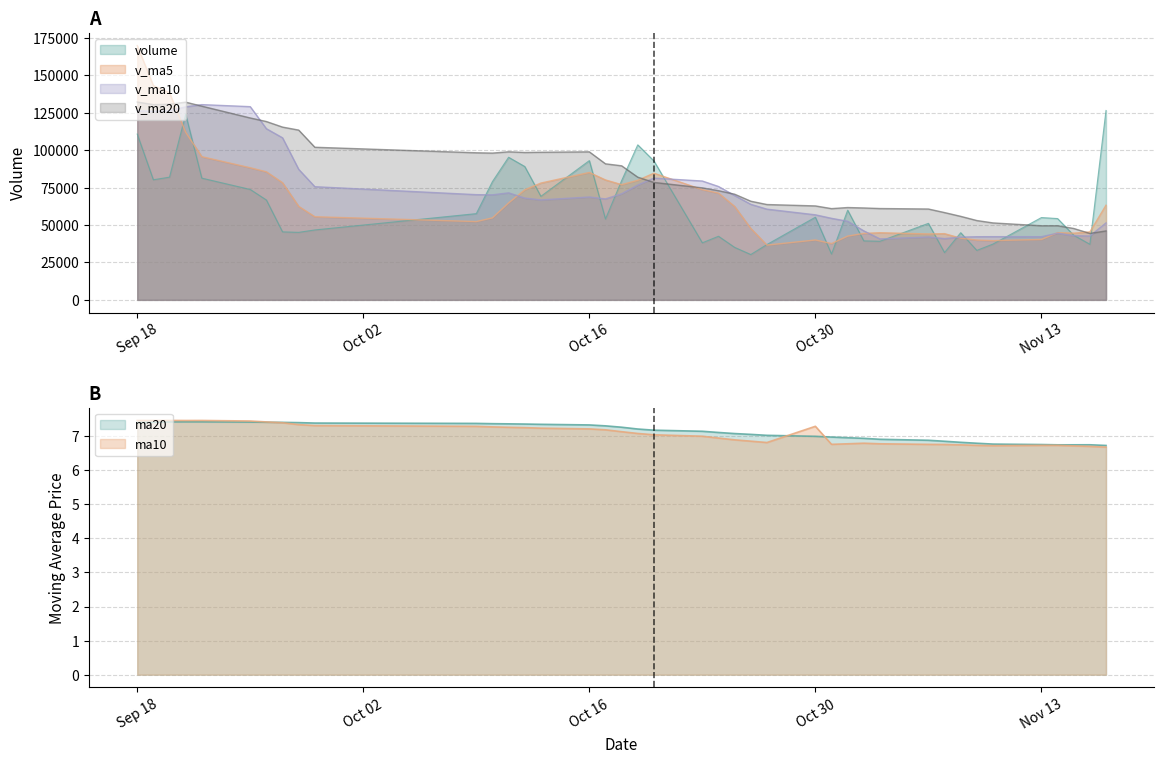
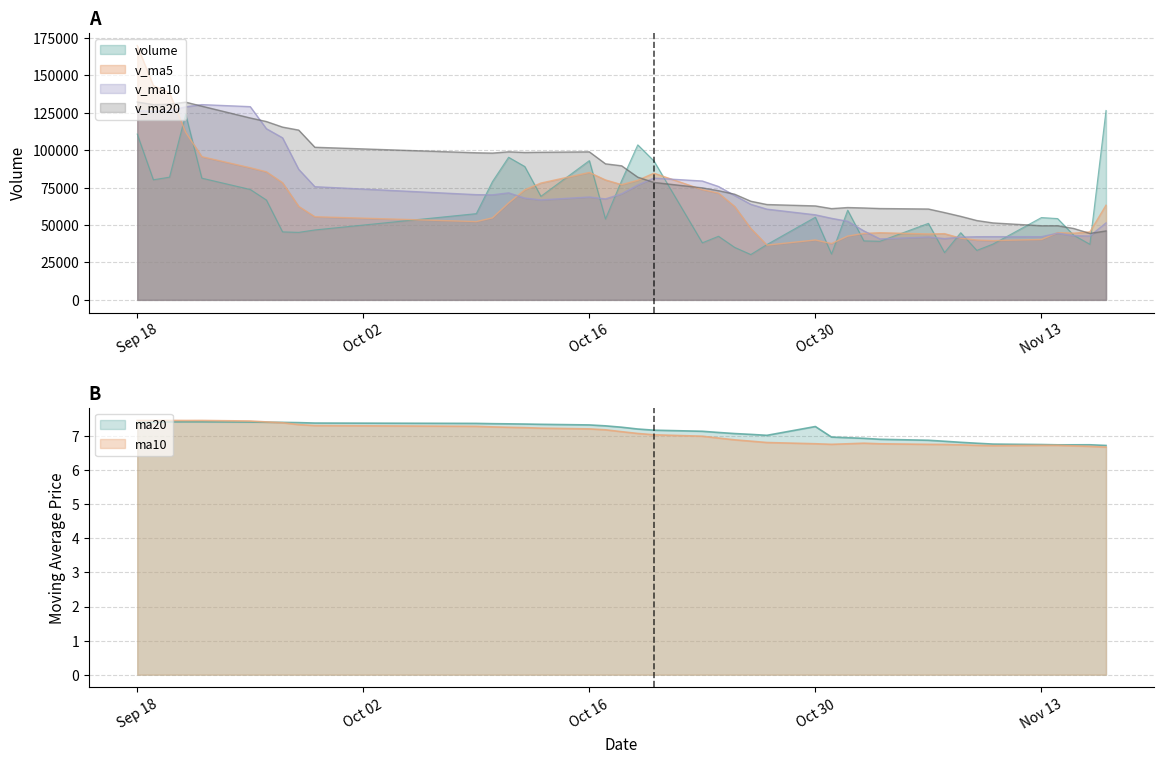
  {
    "B": {
      "ma20": {
        "Oct 16": 7.3,
-       "Oct 30": 7.0
+       "Oct 30": 7.3
      },
      "ma10": {
        "Oct 16": 7.2,
-       "Oct 30": 7.3
+       "Oct 30": 6.8
      }
    }
  }
